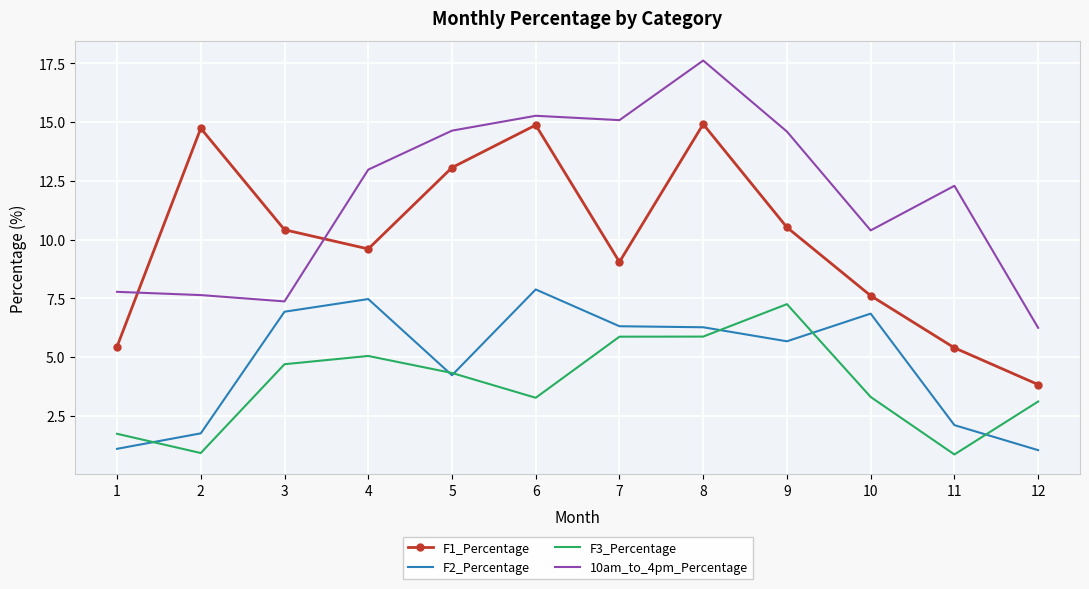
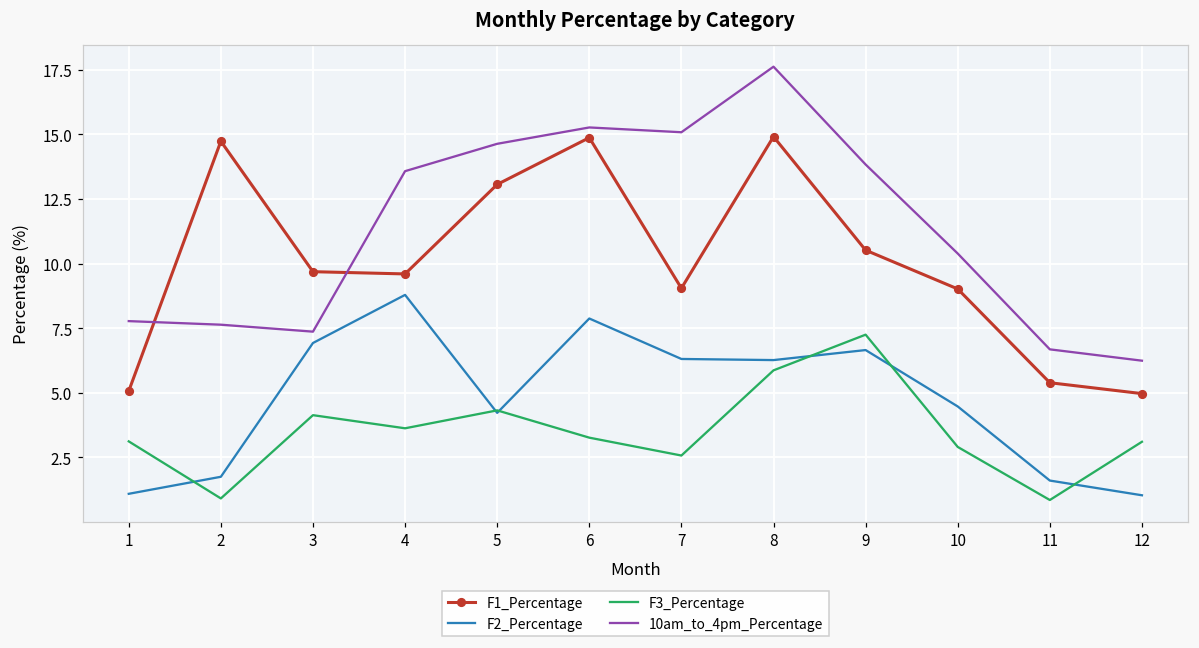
  {
    "F1_Percentage": {
-     "1": 5.4,
+     "1": 5.1,
      "2": 14.7,
-     "3": 10.4,
+     "3": 9.7,
      "4": 9.6,
      "5": 13.1,
      "6": 14.9,
      "7": 9.0,
      "8": 14.9,
      "9": 10.5,
-     "10": 7.6,
+     "10": 9.0,
      "11": 5.4,
-     "12": 3.8
+     "12": 5.0
    },
    "F2_Percentage": {
      "1": 1.1,
      "2": 1.8,
      "3": 6.9,
-     "4": 7.5,
+     "4": 8.8,
      "6": 7.9,
      "7": 6.3,
      "8": 6.3,
-     "9": 5.7,
-     "10": 6.8,
-     "11": 2.1,
+     "9": 6.7,
+     "10": 4.5,
+     "11": 1.6,
      "12": 1.0
    },
    "F3_Percentage": {
-     "1": 1.7,
+     "1": 3.1,
      "2": 0.9,
-     "3": 4.7,
-     "4": 5.0,
+     "3": 4.1,
+     "4": 3.6,
      "6": 3.3,
-     "7": 5.9,
+     "7": 2.6,
      "8": 5.9,
      "9": 7.3,
-     "10": 3.3,
+     "10": 2.9,
      "11": 0.9,
      "12": 3.1
    },
    "10am_to_4pm_Percentage": {
      "1": 7.8,
      "2": 7.6,
      "3": 7.4,
-     "4": 13.0,
+     "4": 13.6,
      "5": 14.6,
      "6": 15.3,
      "7": 15.1,
      "8": 17.6,
-     "9": 14.6,
+     "9": 13.8,
      "10": 10.4,
-     "11": 12.3,
+     "11": 6.7,
      "12": 6.2
    }
  }
